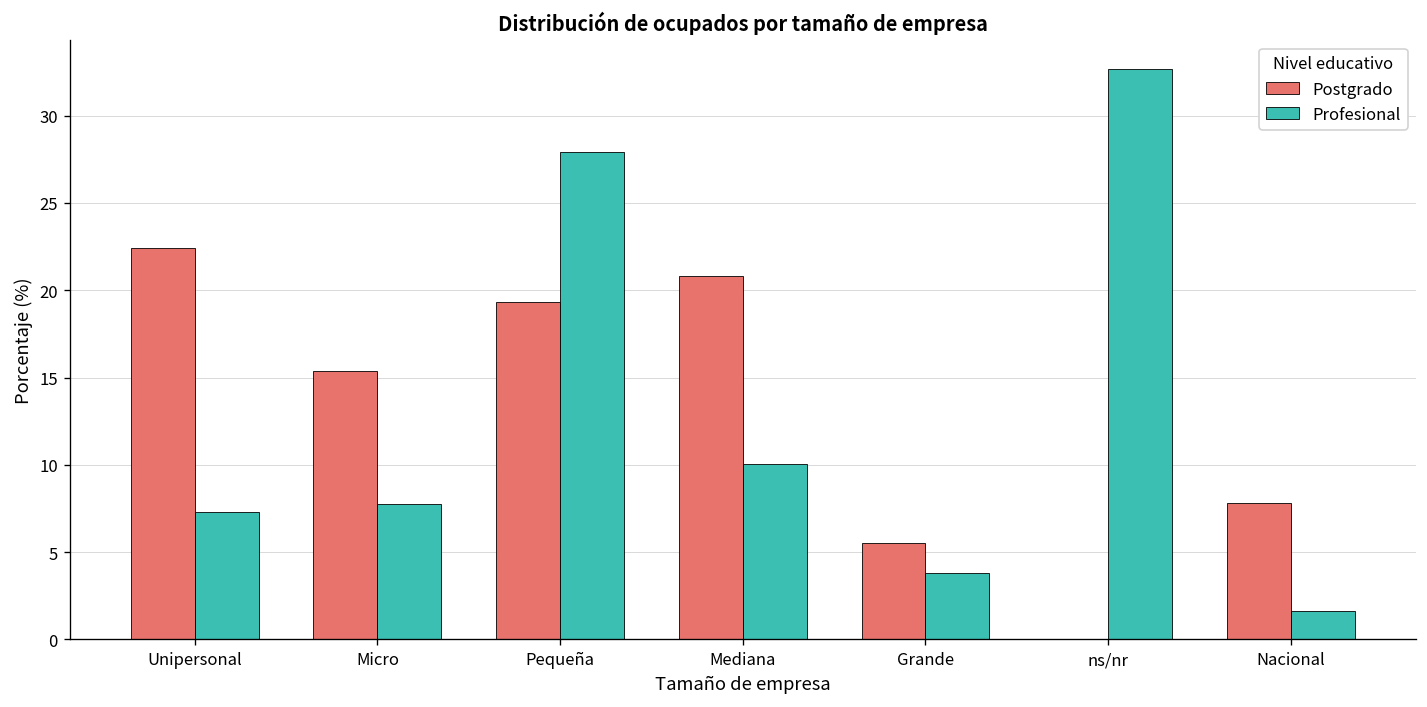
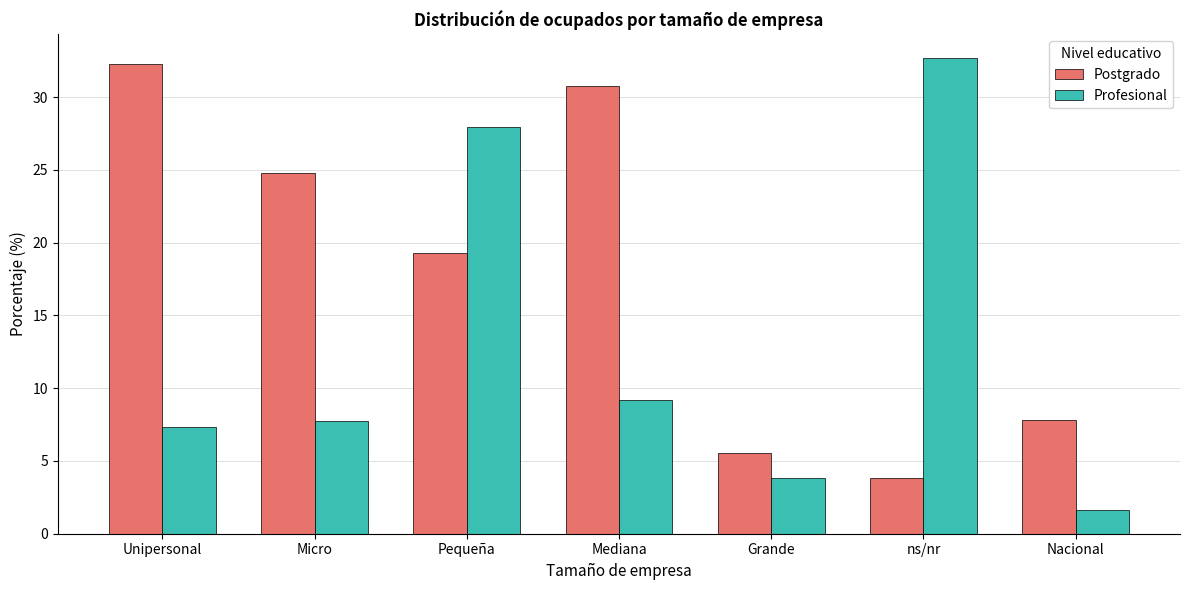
  {
    "Postgrado": {
-     "Unipersonal": 22.4,
-     "Micro": 15.4,
+     "Unipersonal": 32.2,
+     "Micro": 24.8,
      "Pequeña": 19.3,
-     "Mediana": 20.8,
+     "Mediana": 30.8,
      "Grande": 5.5,
-     "ns/nr": 0.0,
+     "ns/nr": 3.8,
      "Nacional": 7.8
    },
    "Profesional": {
      "Unipersonal": 7.3,
      "Micro": 7.7,
      "Pequeña": 27.9,
-     "Mediana": 10.1,
+     "Mediana": 9.2,
      "Grande": 3.8,
      "ns/nr": 32.7,
      "Nacional": 1.6
    }
  }
